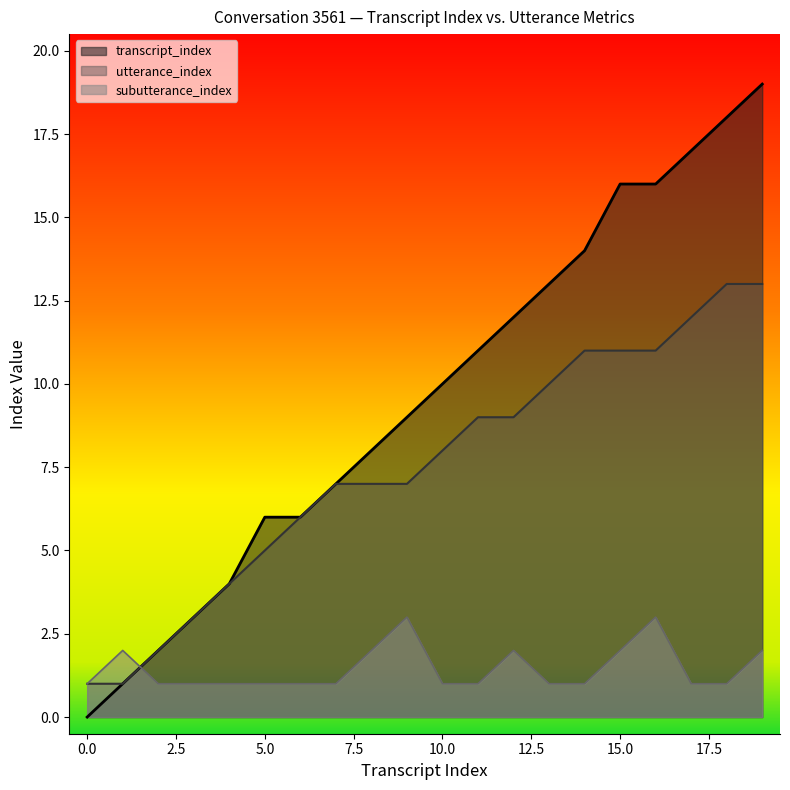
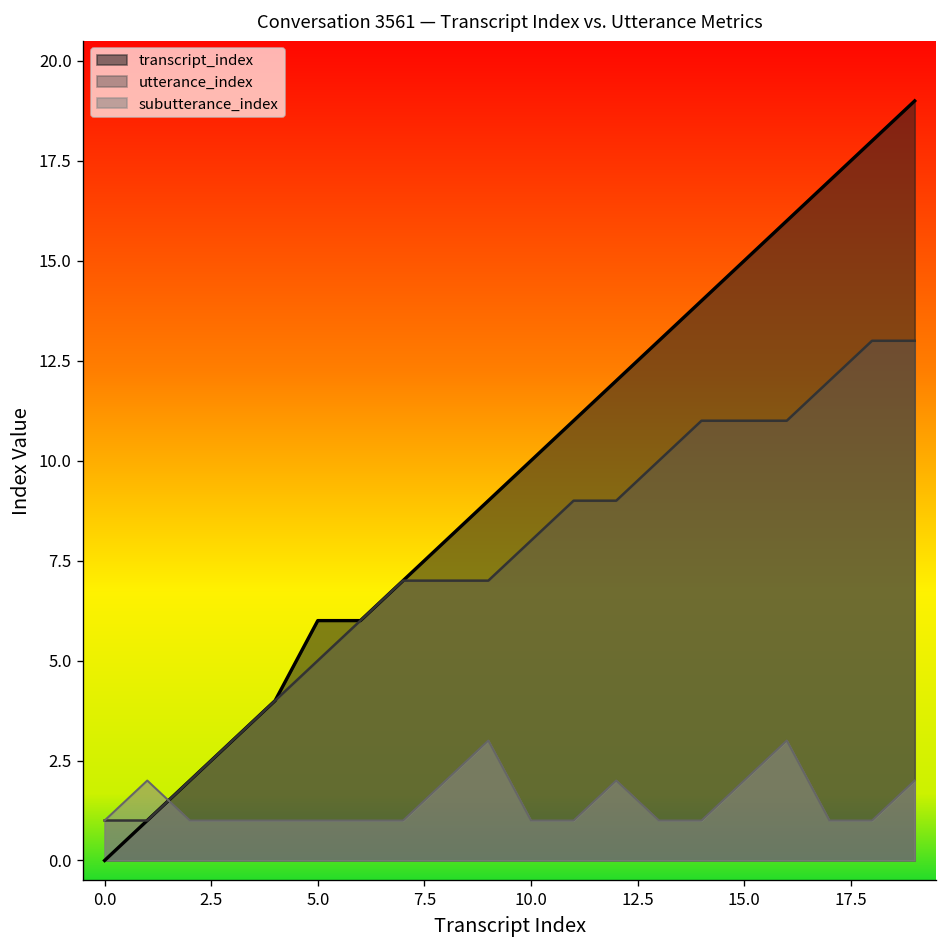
  {
    "transcript_index": {
      "0.0": 0,
      "5.0": 6,
      "10.0": 10,
-     "15.0": 16
+     "15.0": 15
    }
  }
